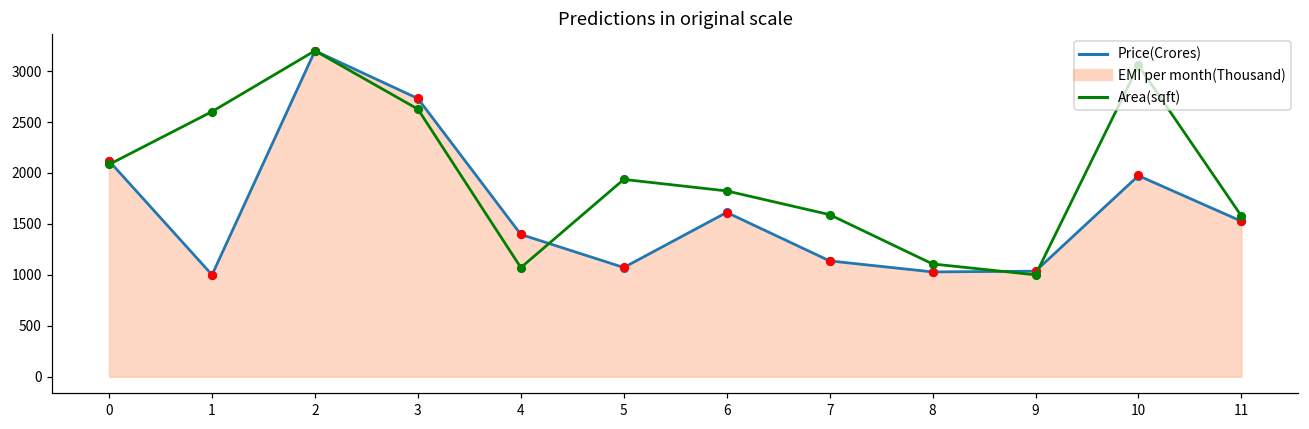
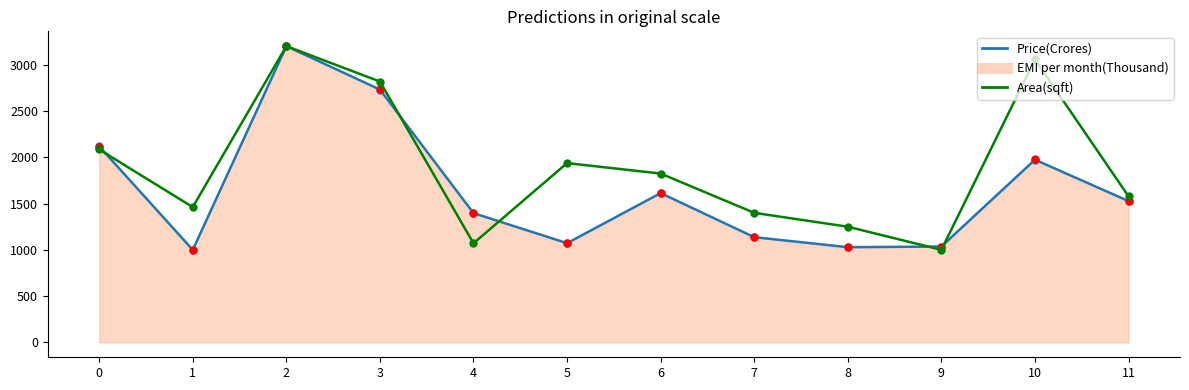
  {
    "Area(sqft)": {
      "0": 2100,
-     "1": 2600,
-     "3": 2600,
+     "1": 1500,
+     "3": 2800,
      "4": 1100,
      "5": 1900,
      "6": 1800,
-     "7": 1600,
-     "8": 1100,
+     "7": 1400,
+     "8": 1300,
      "9": 1000,
      "11": 1600
    }
  }
